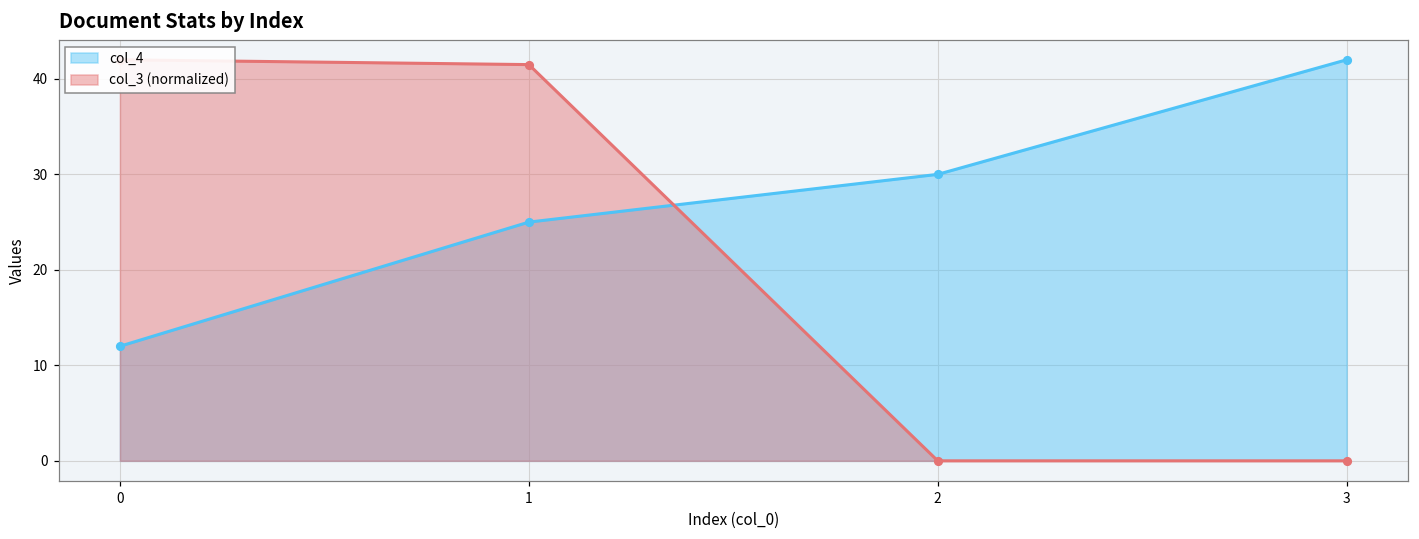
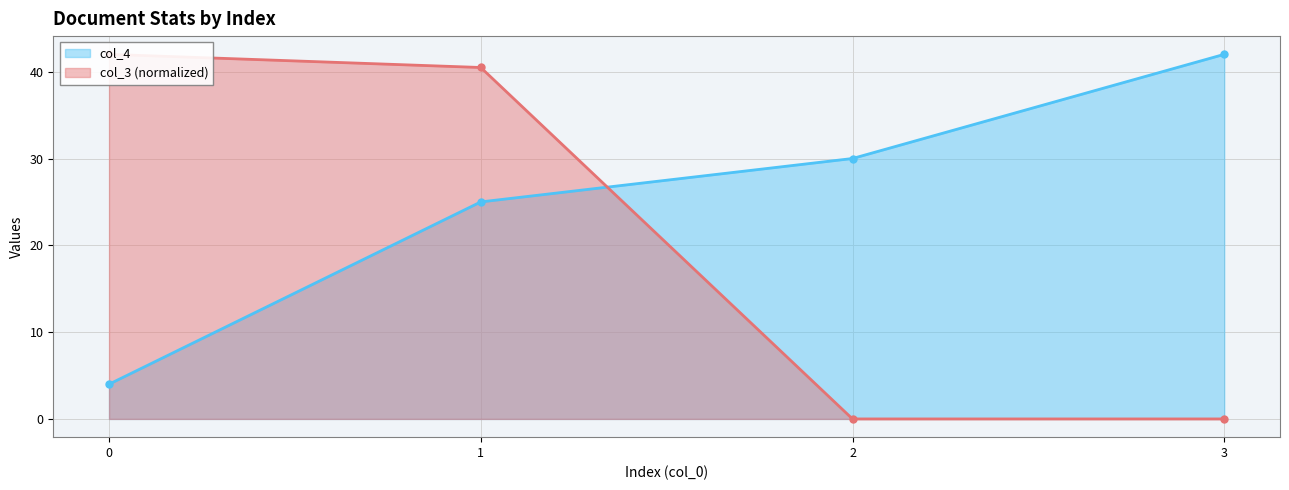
  {
    "col_4": {
-     "0": 12,
+     "0": 4,
      "1": 25,
      "2": 30,
      "3": 42
    },
    "col_3 (normalized)": {
-     "1": 41,
+     "1": 40,
      "2": 0,
      "3": 0
    }
  }
